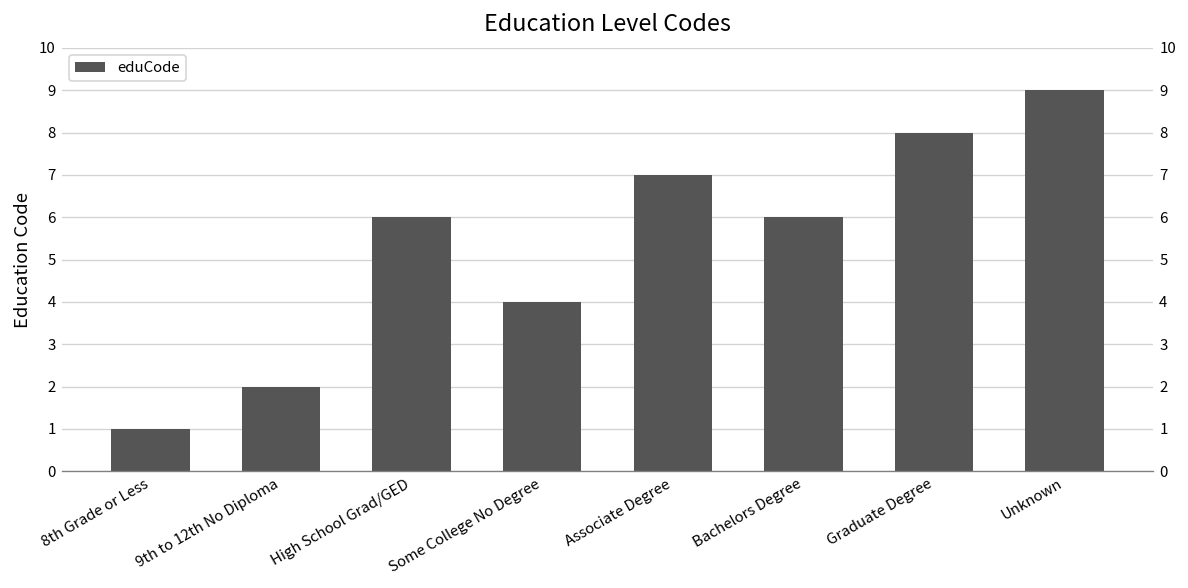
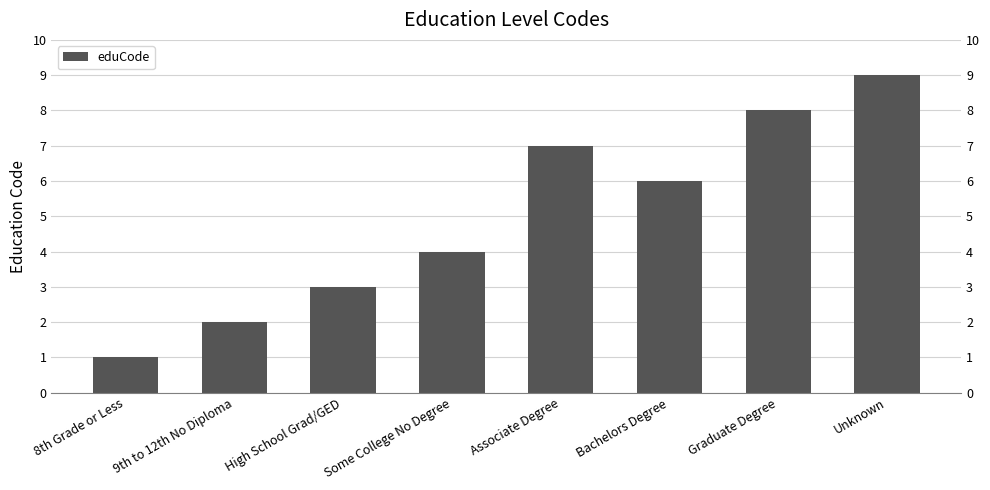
  {
    "8th Grade or Less": 1,
    "9th to 12th No Diploma": 2,
-   "High School Grad/GED": 6,
+   "High School Grad/GED": 3,
    "Some College No Degree": 4,
    "Associate Degree": 7,
    "Bachelors Degree": 6,
    "Graduate Degree": 8,
    "Unknown": 9
  }
